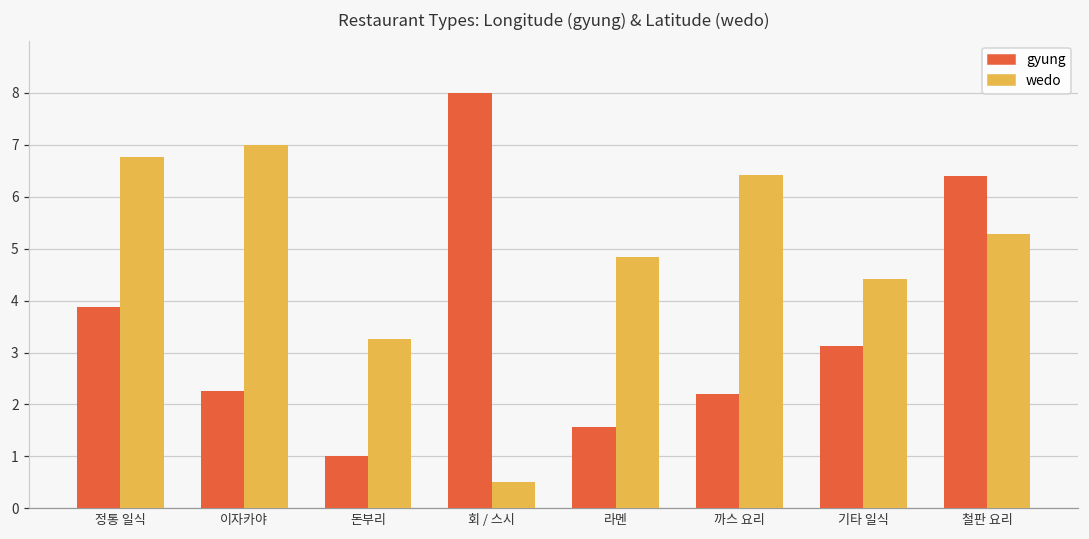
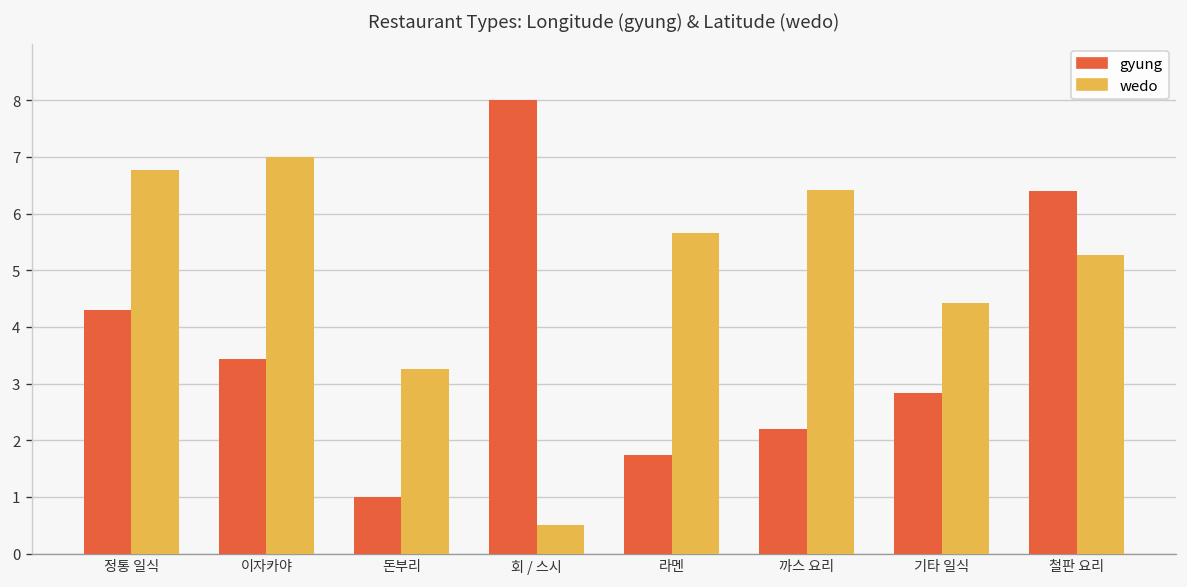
  {
    "gyung": {
-     "정통 일식": 3.9,
-     "이자카야": 2.3,
+     "정통 일식": 4.3,
+     "이자카야": 3.4,
      "돈부리": 1.0,
      "회 / 스시": 8.0,
-     "라멘": 1.6,
+     "라멘": 1.7,
      "까스 요리": 2.2,
-     "기타 일식": 3.1,
+     "기타 일식": 2.8,
      "철판 요리": 6.4
    },
    "wedo": {
      "정통 일식": 6.8,
      "이자카야": 7.0,
      "돈부리": 3.3,
      "회 / 스시": 0.5,
-     "라멘": 4.8,
+     "라멘": 5.7,
      "까스 요리": 6.4,
      "기타 일식": 4.4,
      "철판 요리": 5.3
    }
  }
